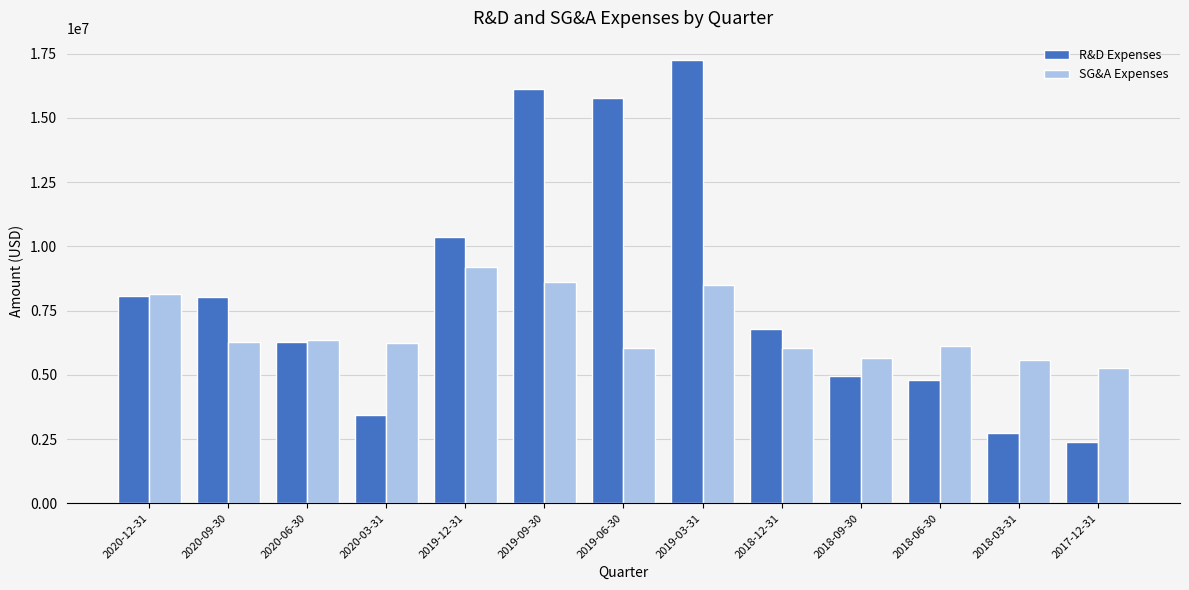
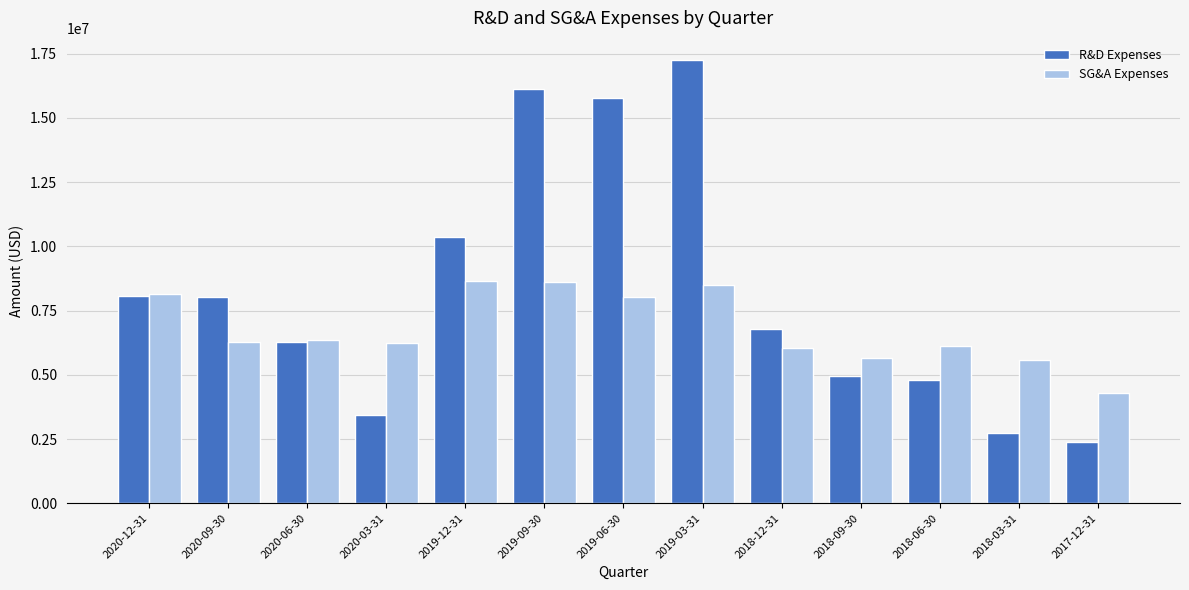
  {
    "R&D Expenses": {
      "2020-12-31": 8100000,
      "2020-09-30": 8000000,
      "2020-06-30": 6300000,
      "2020-03-31": 3400000,
      "2019-12-31": 10300000,
      "2019-09-30": 16100000,
      "2019-06-30": 15800000,
      "2019-03-31": 17200000,
      "2018-12-31": 6800000,
      "2018-09-30": 4900000,
      "2018-06-30": 4800000,
      "2018-03-31": 2800000,
      "2017-12-31": 2400000
    },
    "SG&A Expenses": {
      "2020-12-31": 8200000,
      "2020-09-30": 6300000,
      "2020-06-30": 6400000,
      "2020-03-31": 6200000,
-     "2019-12-31": 9200000,
+     "2019-12-31": 8700000,
      "2019-09-30": 8600000,
-     "2019-06-30": 6100000,
+     "2019-06-30": 8000000,
      "2019-03-31": 8500000,
      "2018-12-31": 6100000,
      "2018-09-30": 5600000,
      "2018-06-30": 6100000,
      "2018-03-31": 5600000,
-     "2017-12-31": 5300000
+     "2017-12-31": 4300000
    }
  }
